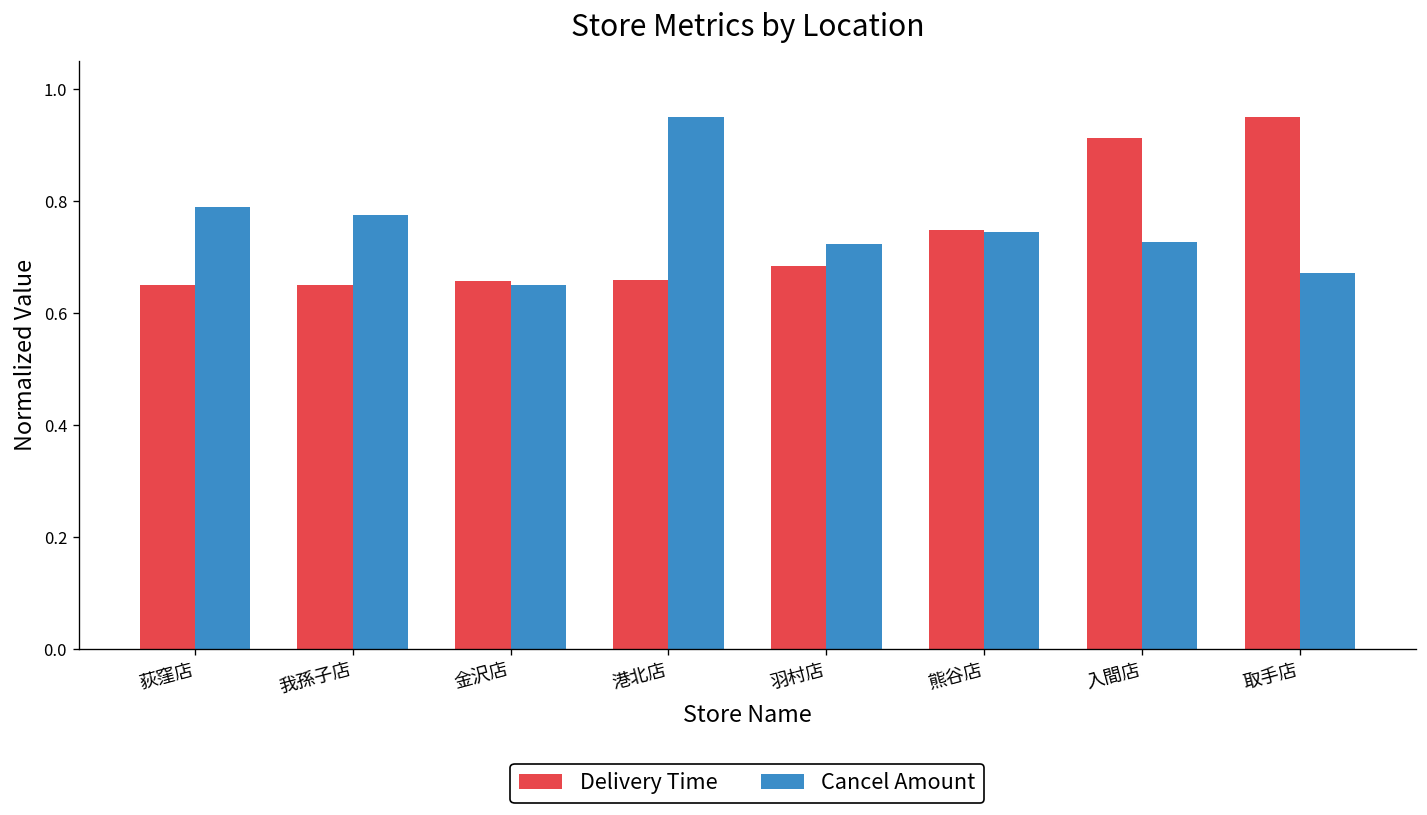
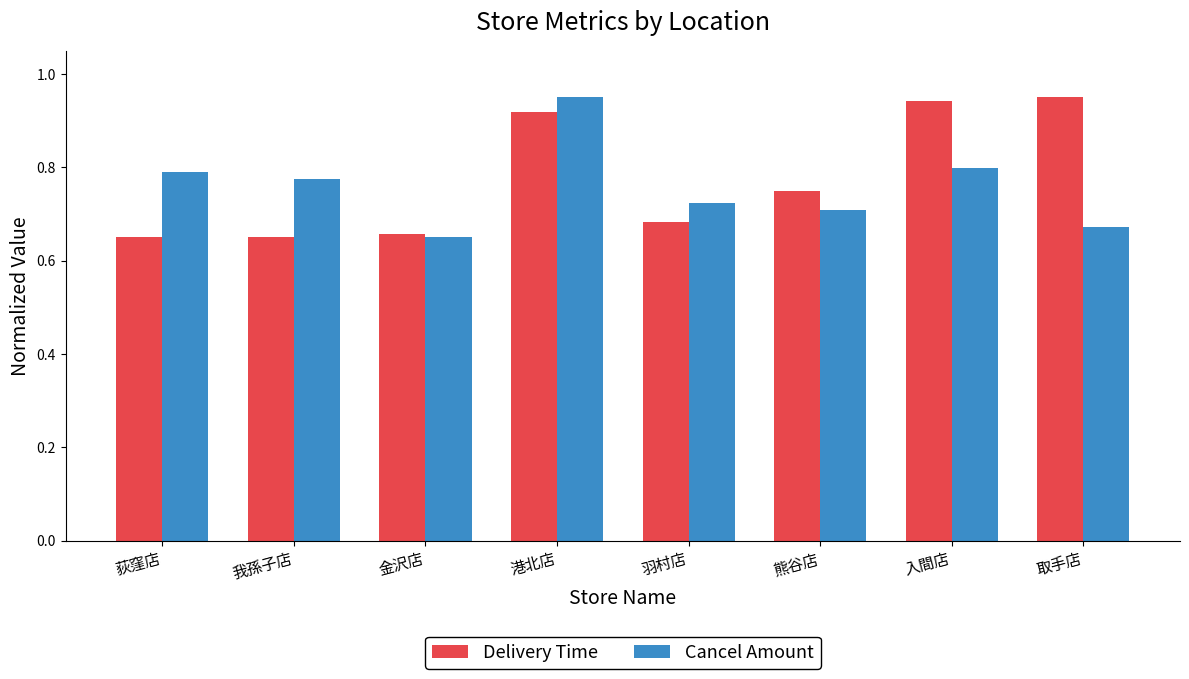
  {
    "Delivery Time": {
      "荻窪店": 0.65,
      "我孫子店": 0.65,
      "金沢店": 0.66,
-     "港北店": 0.66,
+     "港北店": 0.92,
      "羽村店": 0.68,
      "熊谷店": 0.75,
-     "入間店": 0.91,
+     "入間店": 0.94,
      "取手店": 0.95
    },
    "Cancel Amount": {
      "荻窪店": 0.79,
      "我孫子店": 0.78,
      "金沢店": 0.65,
      "港北店": 0.95,
      "羽村店": 0.72,
-     "熊谷店": 0.74,
-     "入間店": 0.73,
+     "熊谷店": 0.71,
+     "入間店": 0.80,
      "取手店": 0.67
    }
  }
